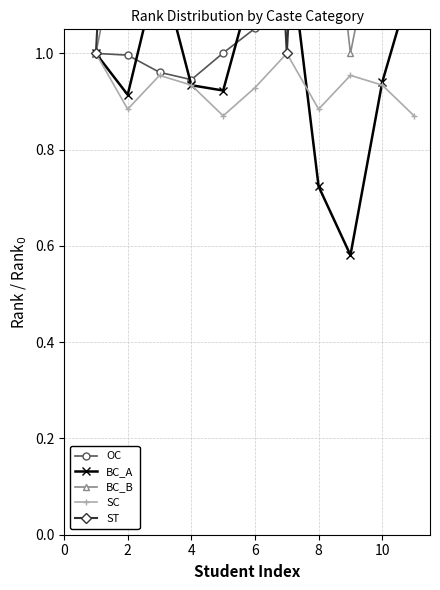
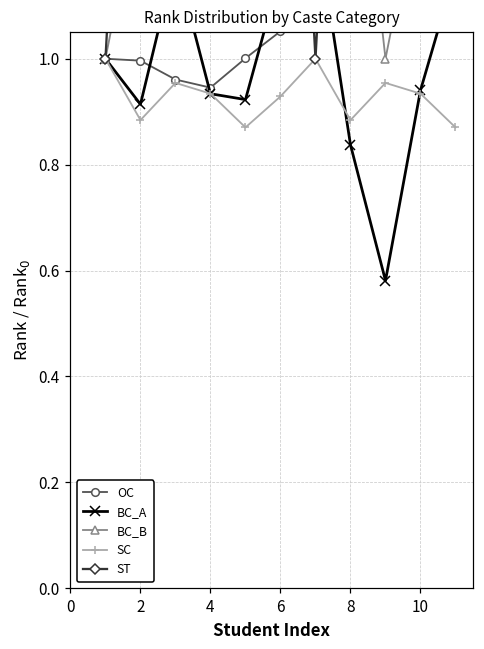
  {
    "BC_A": {
      "2": 0.91,
-     "8": 0.72,
+     "8": 0.84,
      "10": 0.94
    }
  }
